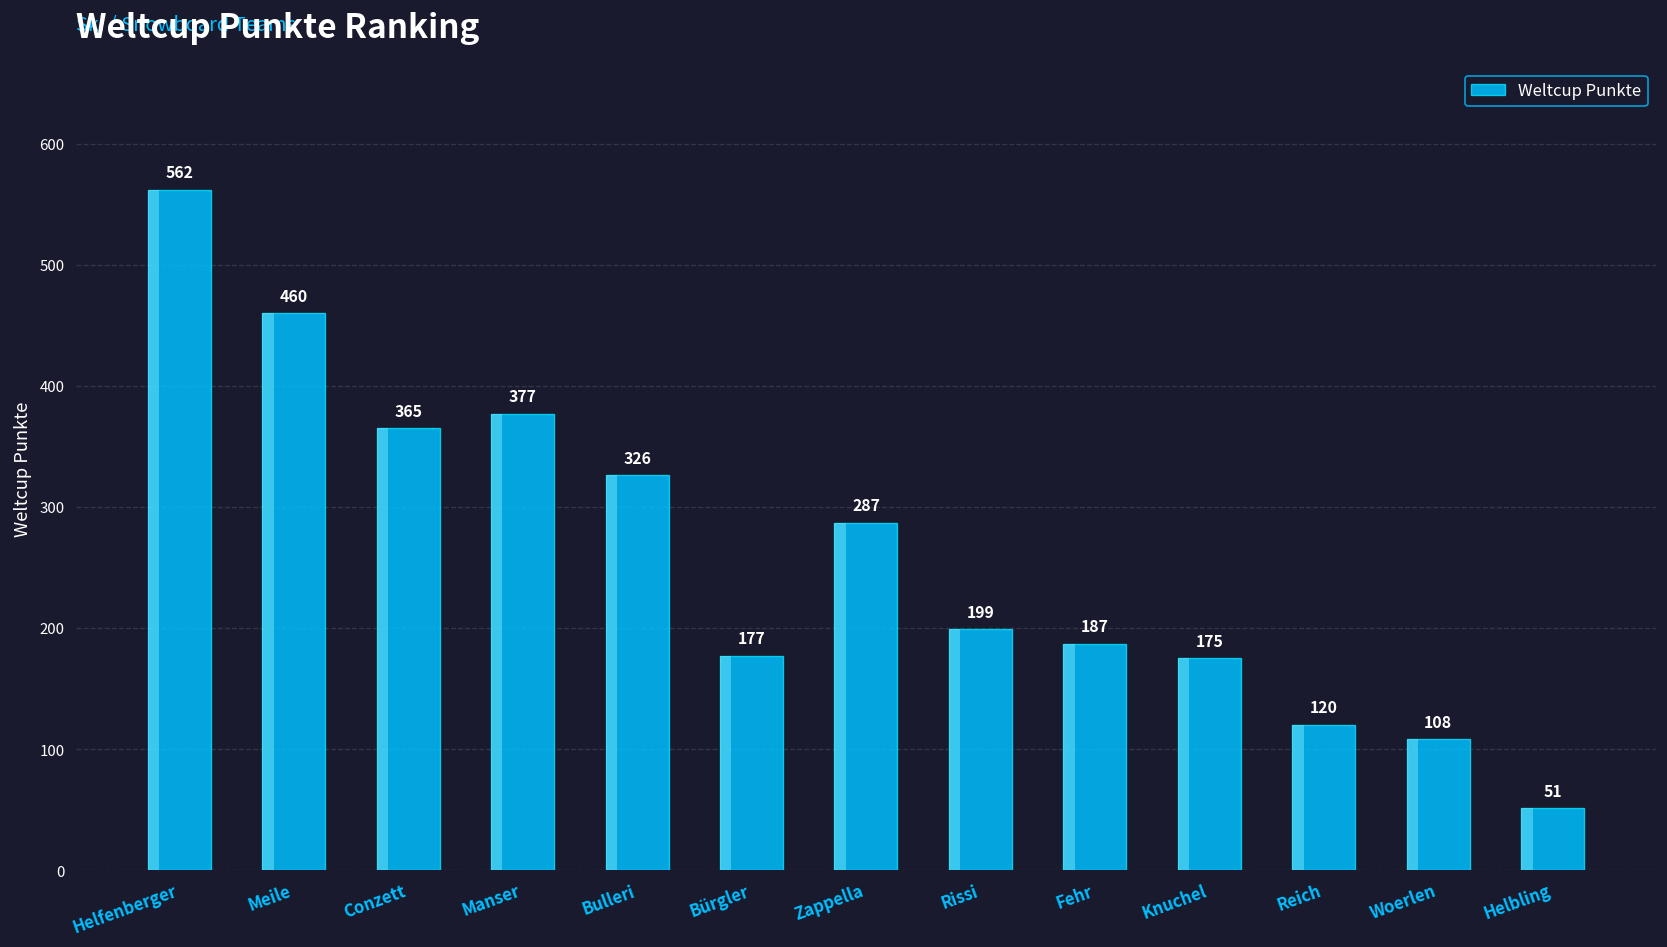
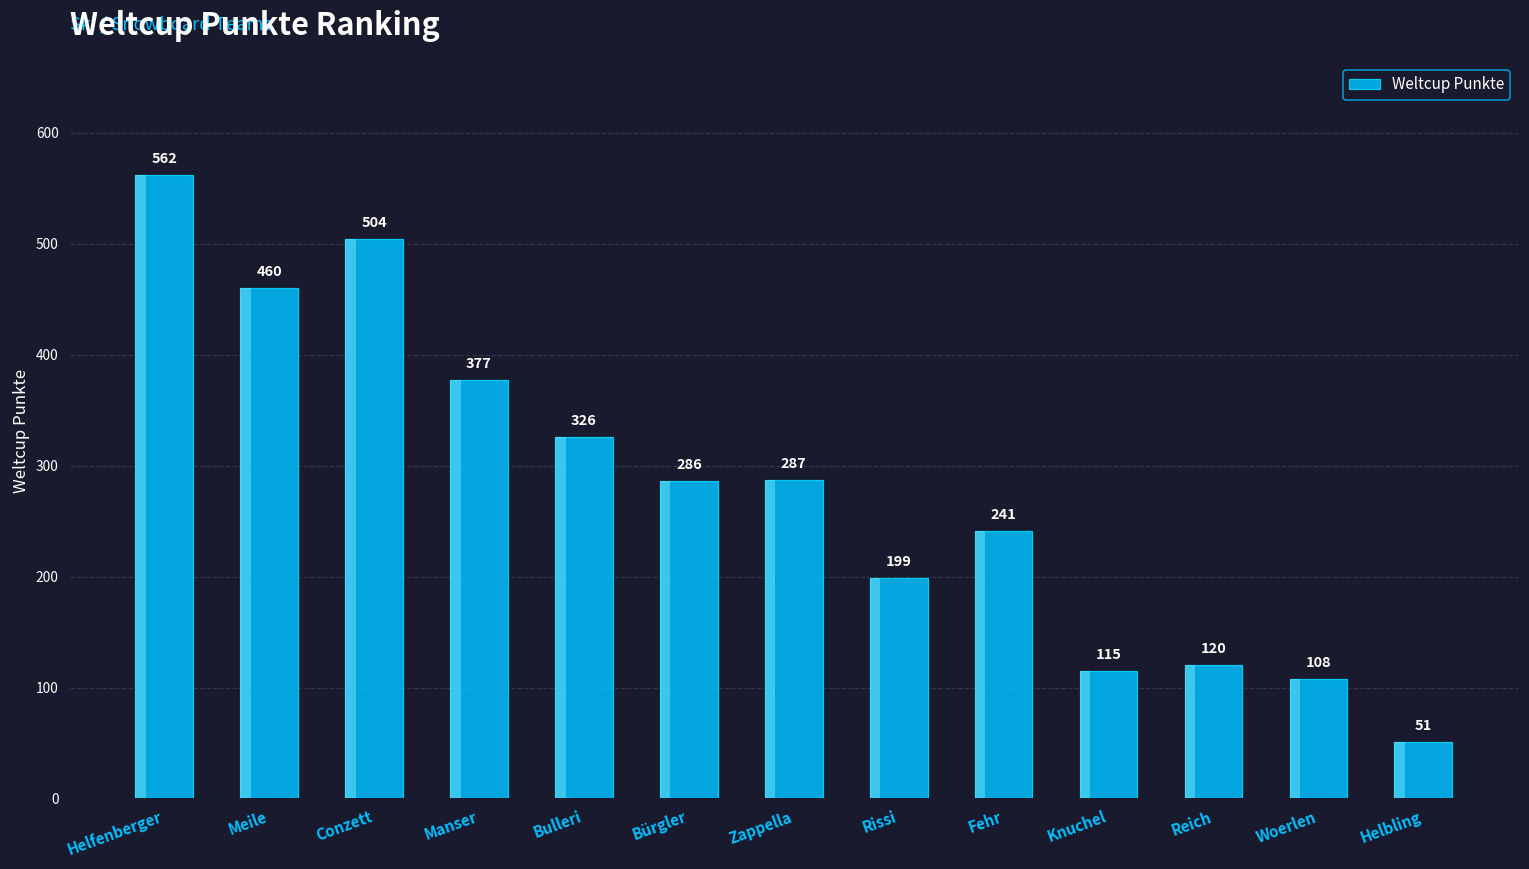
  {
    "Helfenberger": 562,
    "Meile": 460,
-   "Conzett": 365,
+   "Conzett": 504,
    "Manser": 377,
    "Bulleri": 326,
-   "Bürgler": 177,
+   "Bürgler": 286,
    "Zappella": 287,
    "Rissi": 199,
-   "Fehr": 187,
-   "Knuchel": 175,
+   "Fehr": 241,
+   "Knuchel": 115,
    "Reich": 120,
    "Woerlen": 108,
    "Helbling": 51
  }
